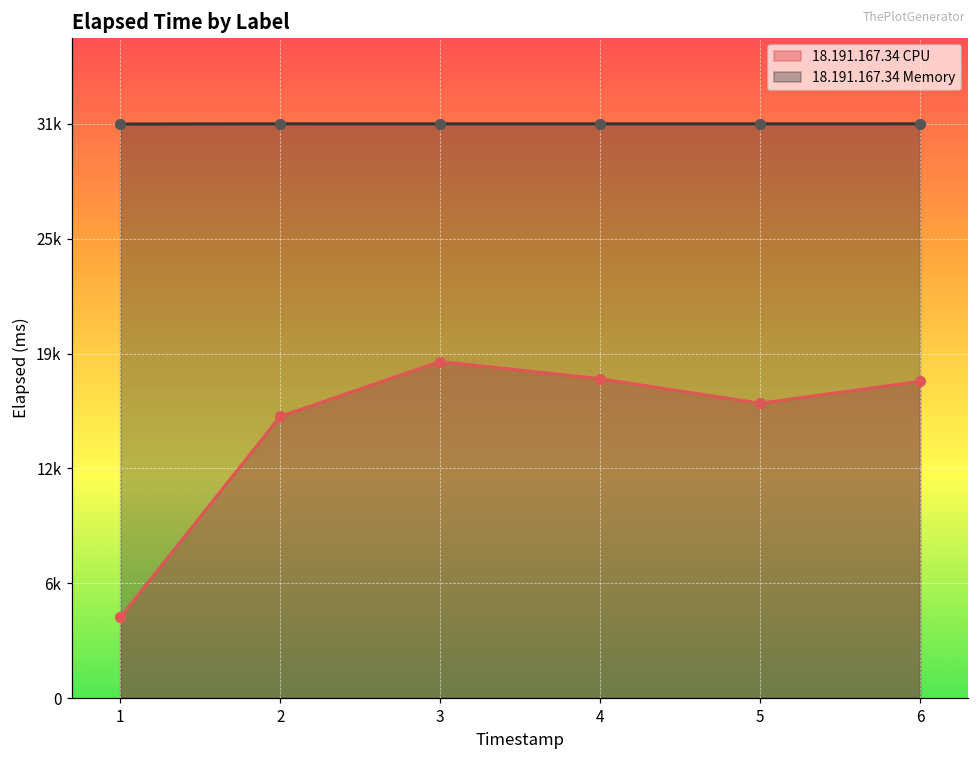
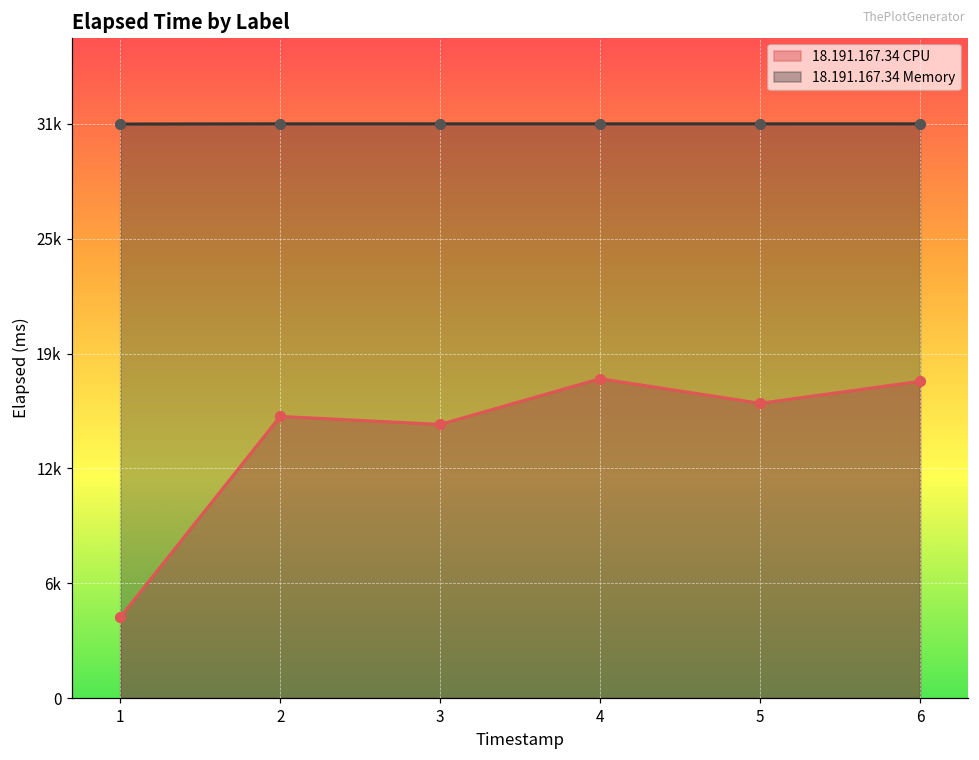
  {
    "18.191.167.34 CPU": {
      "1": 4500,
      "2": 15600,
-     "3": 18600,
+     "3": 15100,
      "4": 17700,
      "5": 16300,
      "6": 17500
    },
    "18.191.167.34 Memory": {
      "1": 31700,
      "2": 31700,
      "3": 31700,
      "4": 31700,
      "5": 31700,
      "6": 31700
    }
  }
